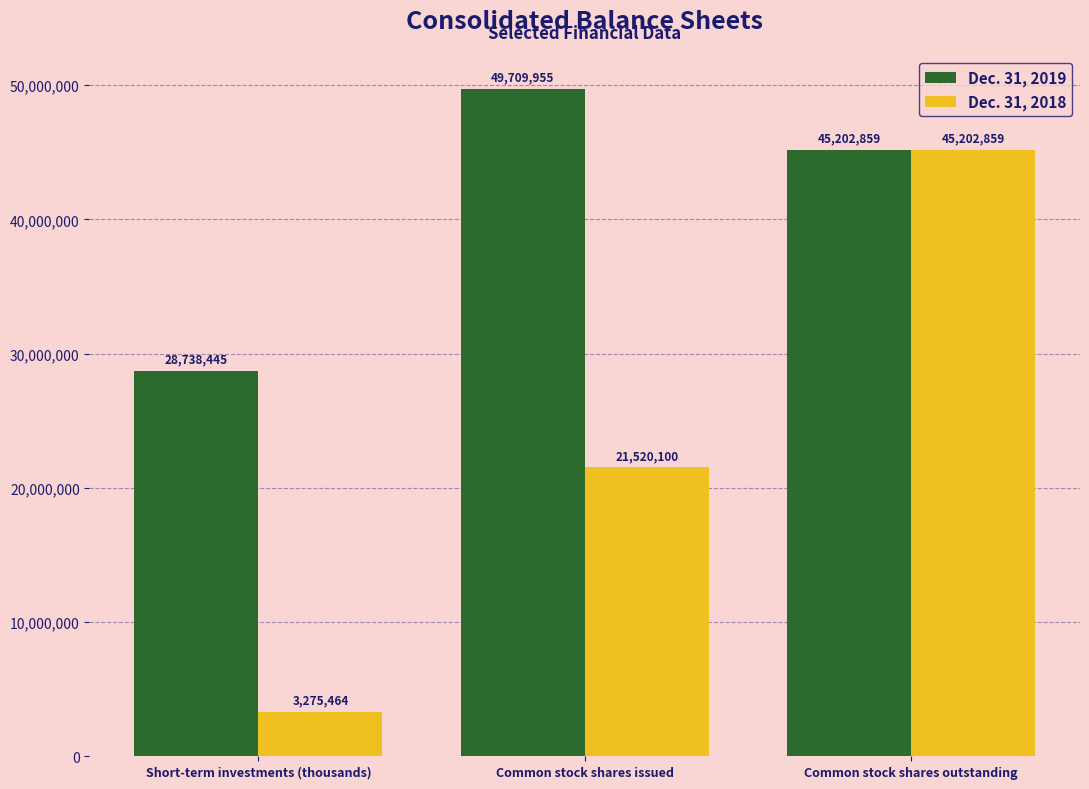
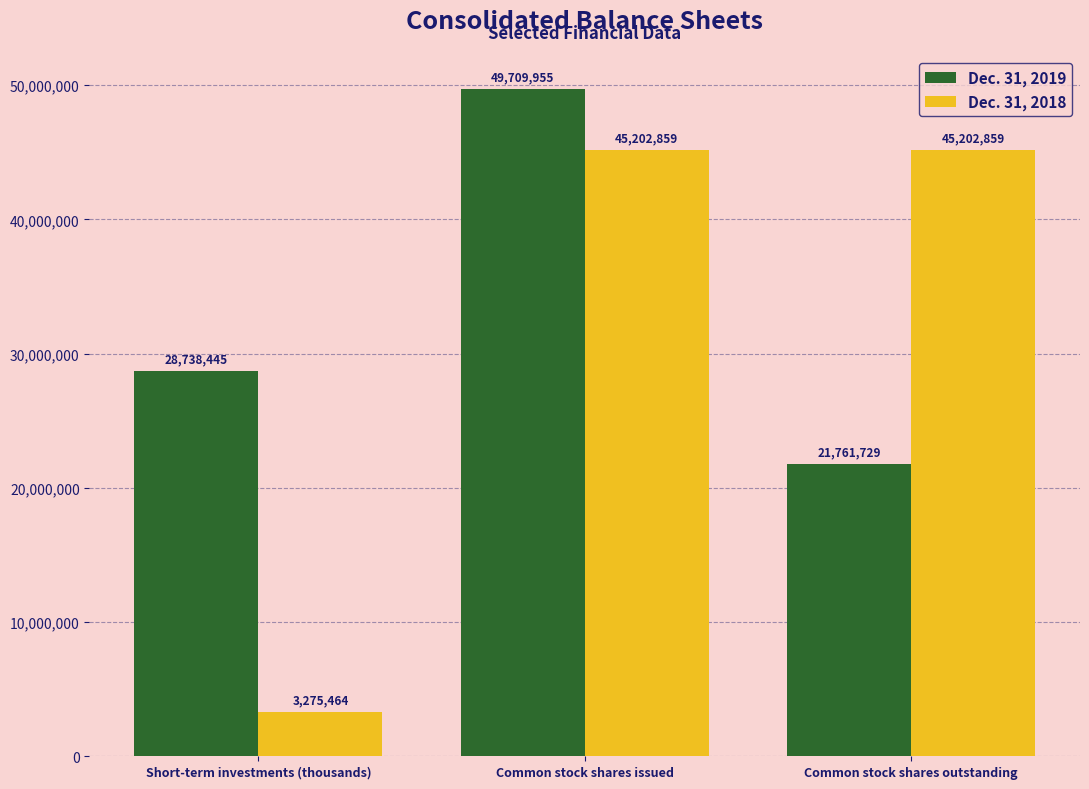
  {
    "Dec. 31, 2019": {
      "Short-term investments (thousands)": "28,738,445",
      "Common stock shares issued": "49,709,955",
-     "Common stock shares outstanding": "45,202,859"
+     "Common stock shares outstanding": "21,761,729"
    },
    "Dec. 31, 2018": {
      "Short-term investments (thousands)": "3,275,464",
-     "Common stock shares issued": "21,520,100",
+     "Common stock shares issued": "45,202,859",
      "Common stock shares outstanding": "45,202,859"
    }
  }
